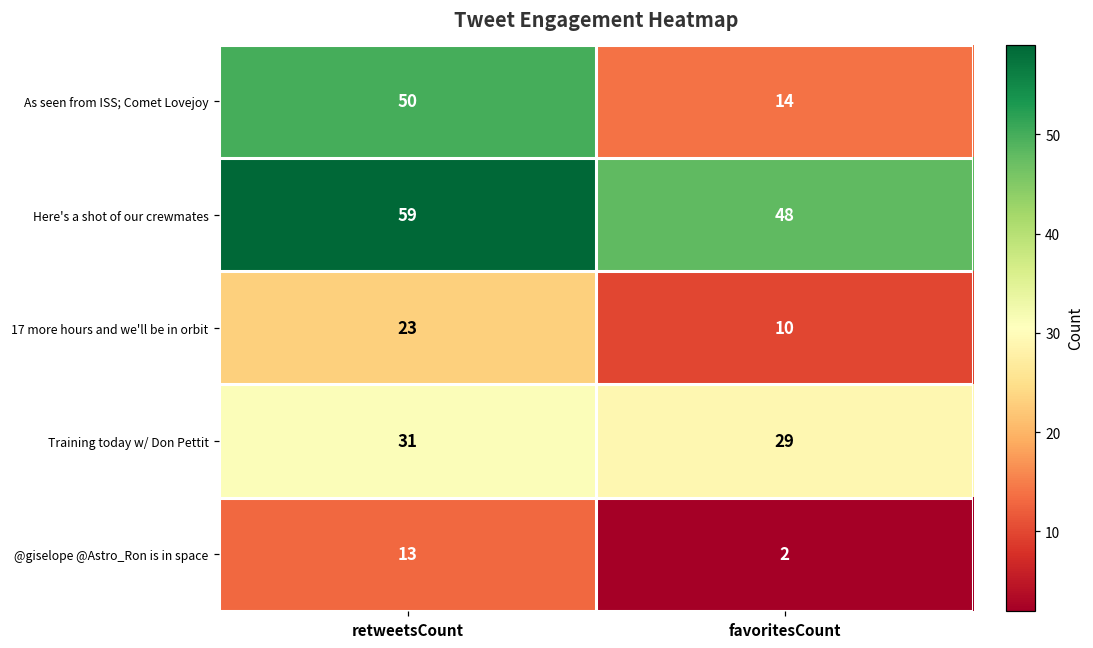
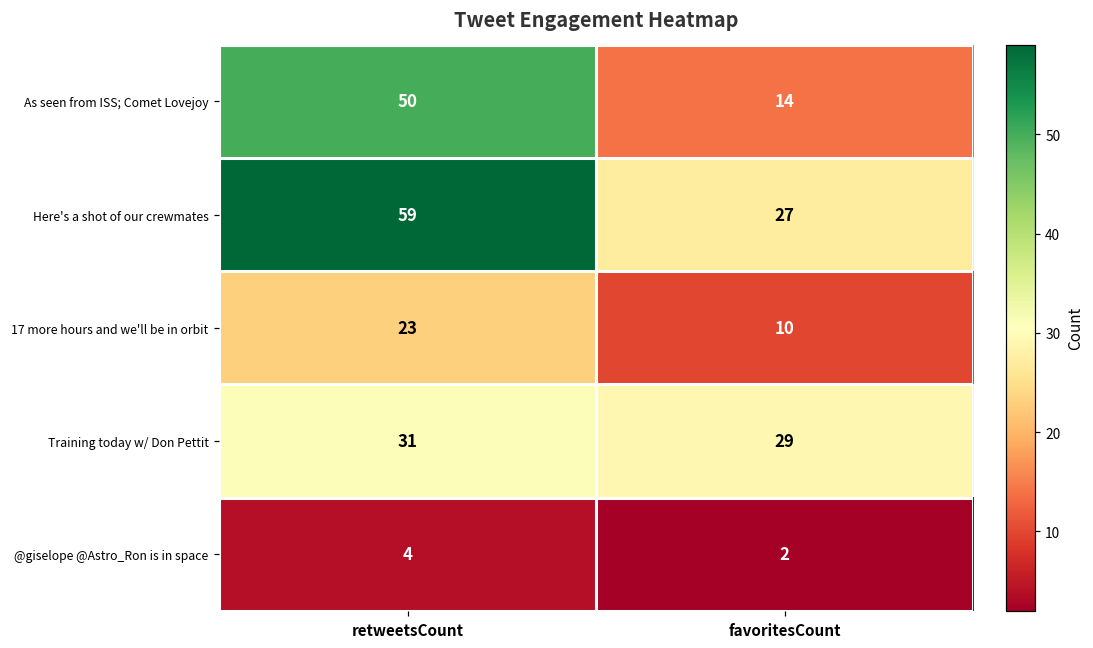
  {
    "As seen from ISS; Comet Lovejoy": {
      "retweetsCount": 50,
      "favoritesCount": 14
    },
    "Here's a shot of our crewmates": {
      "retweetsCount": 59,
-     "favoritesCount": 48
+     "favoritesCount": 27
    },
    "17 more hours and we'll be in orbit": {
      "retweetsCount": 23,
      "favoritesCount": 10
    },
    "Training today w/ Don Pettit": {
      "retweetsCount": 31,
      "favoritesCount": 29
    },
    "@giselope @Astro_Ron is in space": {
-     "retweetsCount": 13,
+     "retweetsCount": 4,
      "favoritesCount": 2
    }
  }
